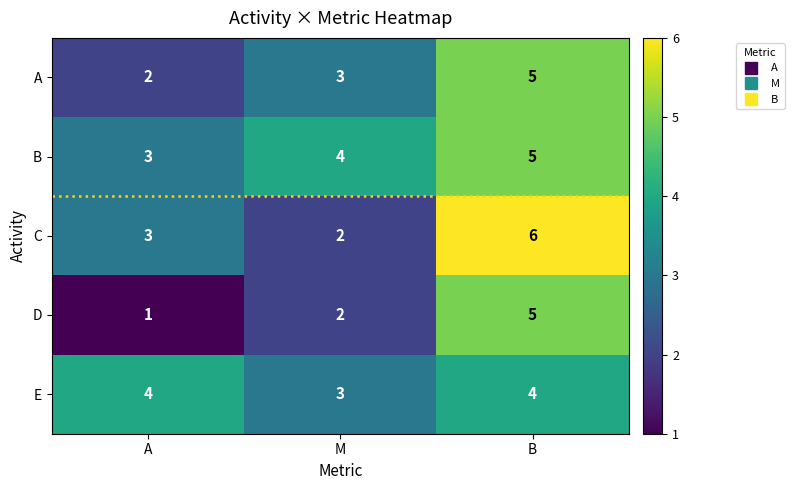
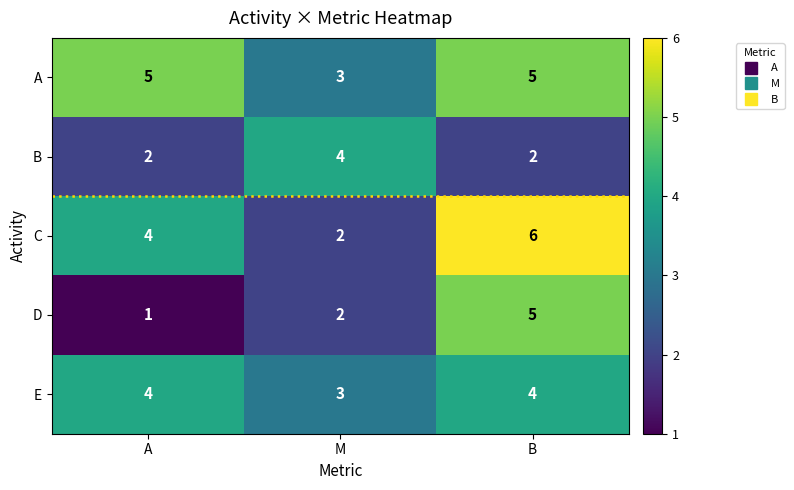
  {
    "A": {
-     "A": 2,
+     "A": 5,
      "M": 3,
      "B": 5
    },
    "B": {
-     "A": 3,
+     "A": 2,
      "M": 4,
-     "B": 5
+     "B": 2
    },
    "C": {
-     "A": 3,
+     "A": 4,
      "M": 2,
      "B": 6
    },
    "D": {
      "A": 1,
      "M": 2,
      "B": 5
    },
    "E": {
      "A": 4,
      "M": 3,
      "B": 4
    }
  }
